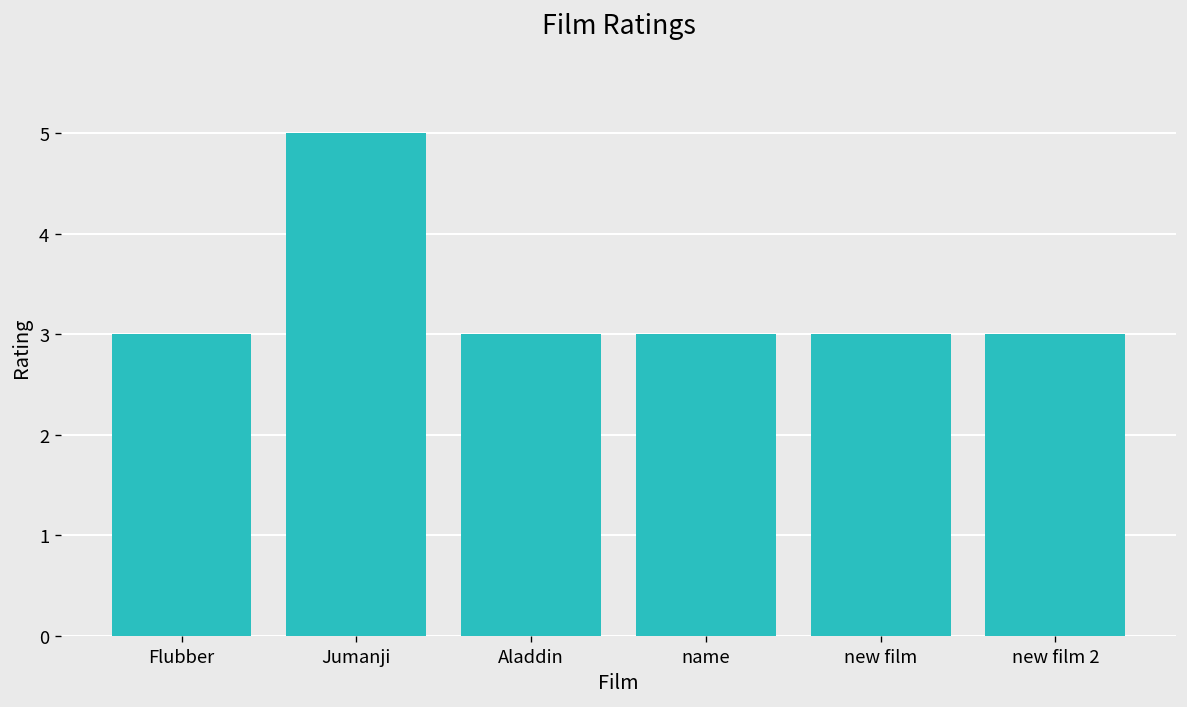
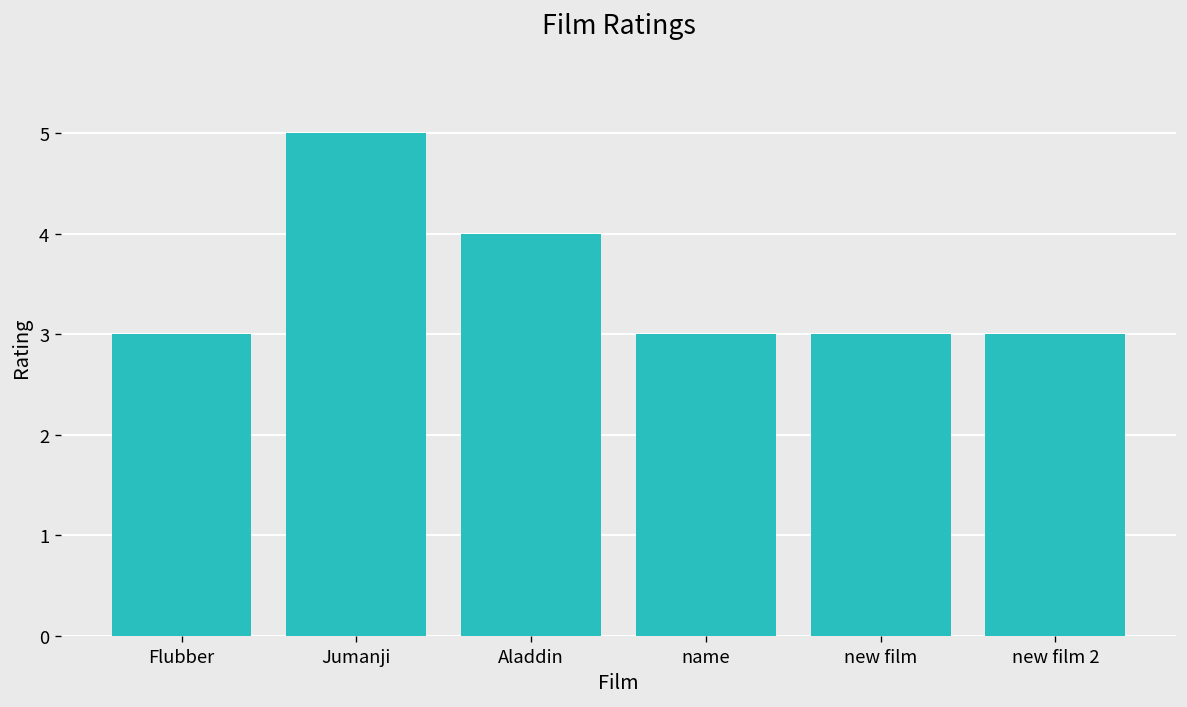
  {
    "Flubber": 3,
    "Jumanji": 5,
-   "Aladdin": 3,
+   "Aladdin": 4,
    "name": 3,
    "new film": 3,
    "new film 2": 3
  }
